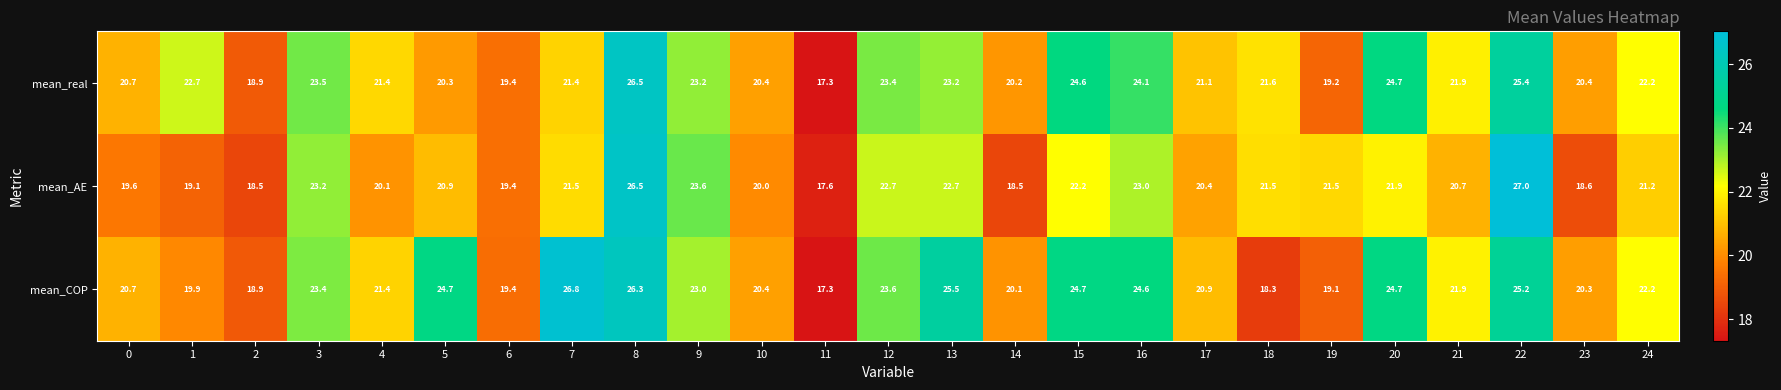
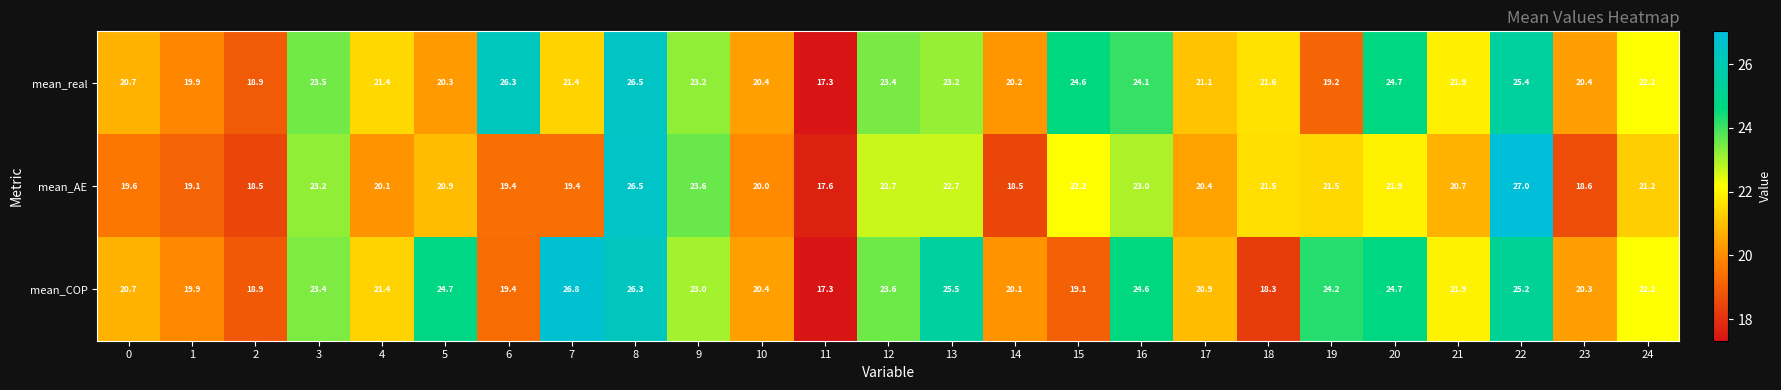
  {
    "mean_real": {
      "0": 20.7,
-     "1": 22.7,
+     "1": 19.9,
      "2": 18.9,
      "3": 23.5,
      "4": 21.4,
      "5": 20.3,
-     "6": 19.4,
+     "6": 26.3,
      "7": 21.4,
      "8": 26.5,
      "9": 23.2,
      "10": 20.4,
      "11": 17.3,
      "12": 23.4,
      "13": 23.2,
      "14": 20.2,
      "15": 24.6,
      "16": 24.1,
      "17": 21.1,
      "18": 21.6,
      "19": 19.2,
      "20": 24.7,
      "21": 21.9,
      "22": 25.4,
      "23": 20.4,
      "24": 22.2
    },
    "mean_AE": {
      "0": 19.6,
      "1": 19.1,
      "2": 18.5,
      "3": 23.2,
      "4": 20.1,
      "5": 20.9,
      "6": 19.4,
-     "7": 21.5,
+     "7": 19.4,
      "8": 26.5,
      "9": 23.6,
      "10": 20.0,
      "11": 17.6,
      "12": 22.7,
      "13": 22.7,
      "14": 18.5,
      "15": 22.2,
      "16": 23.0,
      "17": 20.4,
      "18": 21.5,
      "19": 21.5,
      "20": 21.9,
      "21": 20.7,
      "22": 27.0,
      "23": 18.6,
      "24": 21.2
    },
    "mean_COP": {
      "0": 20.7,
      "1": 19.9,
      "2": 18.9,
      "3": 23.4,
      "4": 21.4,
      "5": 24.7,
      "6": 19.4,
      "7": 26.8,
      "8": 26.3,
      "9": 23.0,
      "10": 20.4,
      "11": 17.3,
      "12": 23.6,
      "13": 25.5,
      "14": 20.1,
-     "15": 24.7,
+     "15": 19.1,
      "16": 24.6,
      "17": 20.9,
      "18": 18.3,
-     "19": 19.1,
+     "19": 24.2,
      "20": 24.7,
      "21": 21.9,
      "22": 25.2,
      "23": 20.3,
      "24": 22.2
    }
  }
